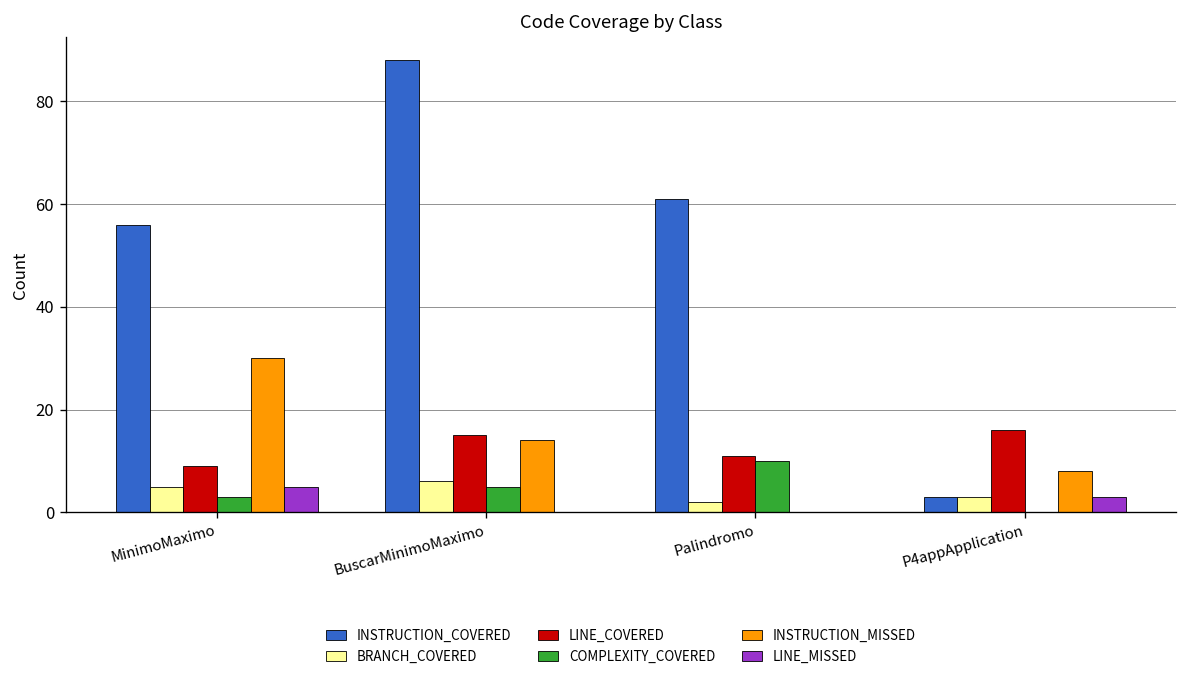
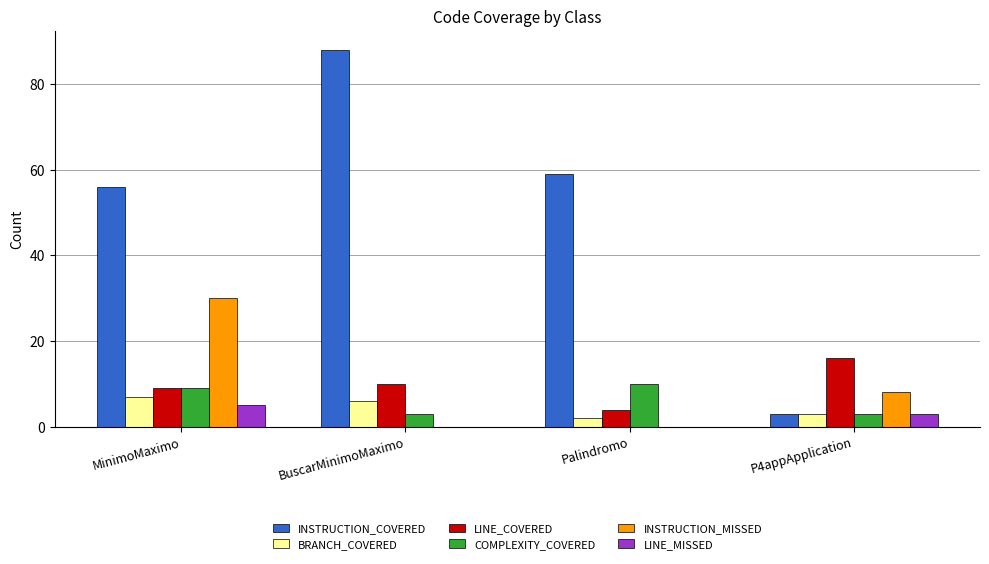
  {
    "INSTRUCTION_COVERED": {
      "MinimoMaximo": 56,
      "BuscarMinimoMaximo": 88,
-     "Palindromo": 61,
+     "Palindromo": 59,
      "P4appApplication": 3
    },
    "BRANCH_COVERED": {
-     "MinimoMaximo": 5,
+     "MinimoMaximo": 7,
      "BuscarMinimoMaximo": 6,
      "Palindromo": 2,
      "P4appApplication": 3
    },
    "LINE_COVERED": {
      "MinimoMaximo": 9,
-     "BuscarMinimoMaximo": 15,
-     "Palindromo": 11,
+     "BuscarMinimoMaximo": 10,
+     "Palindromo": 4,
      "P4appApplication": 16
    },
    "COMPLEXITY_COVERED": {
-     "MinimoMaximo": 3,
-     "BuscarMinimoMaximo": 5,
+     "MinimoMaximo": 9,
+     "BuscarMinimoMaximo": 3,
      "Palindromo": 10,
-     "P4appApplication": 0
+     "P4appApplication": 3
    },
    "INSTRUCTION_MISSED": {
      "MinimoMaximo": 30,
-     "BuscarMinimoMaximo": 14,
+     "BuscarMinimoMaximo": 0,
      "Palindromo": 0,
      "P4appApplication": 8
    },
    "LINE_MISSED": {
      "MinimoMaximo": 5,
      "BuscarMinimoMaximo": 0,
      "Palindromo": 0,
      "P4appApplication": 3
    }
  }
